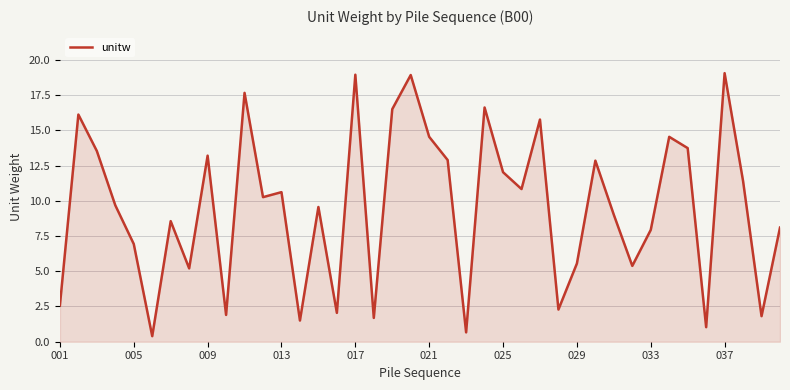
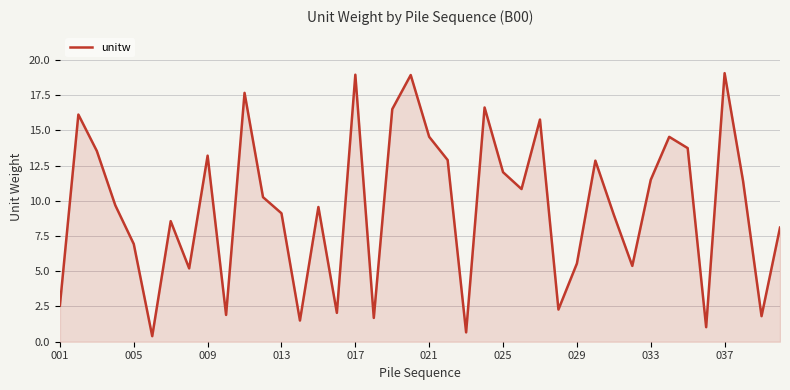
  {
    "001": 2.6,
    "005": 6.9,
    "009": 13.2,
-   "013": 10.6,
+   "013": 9.1,
    "017": 18.9,
    "021": 14.5,
    "025": 12.0,
    "029": 5.5,
-   "033": 7.9,
+   "033": 11.5,
    "037": 19.1
  }
